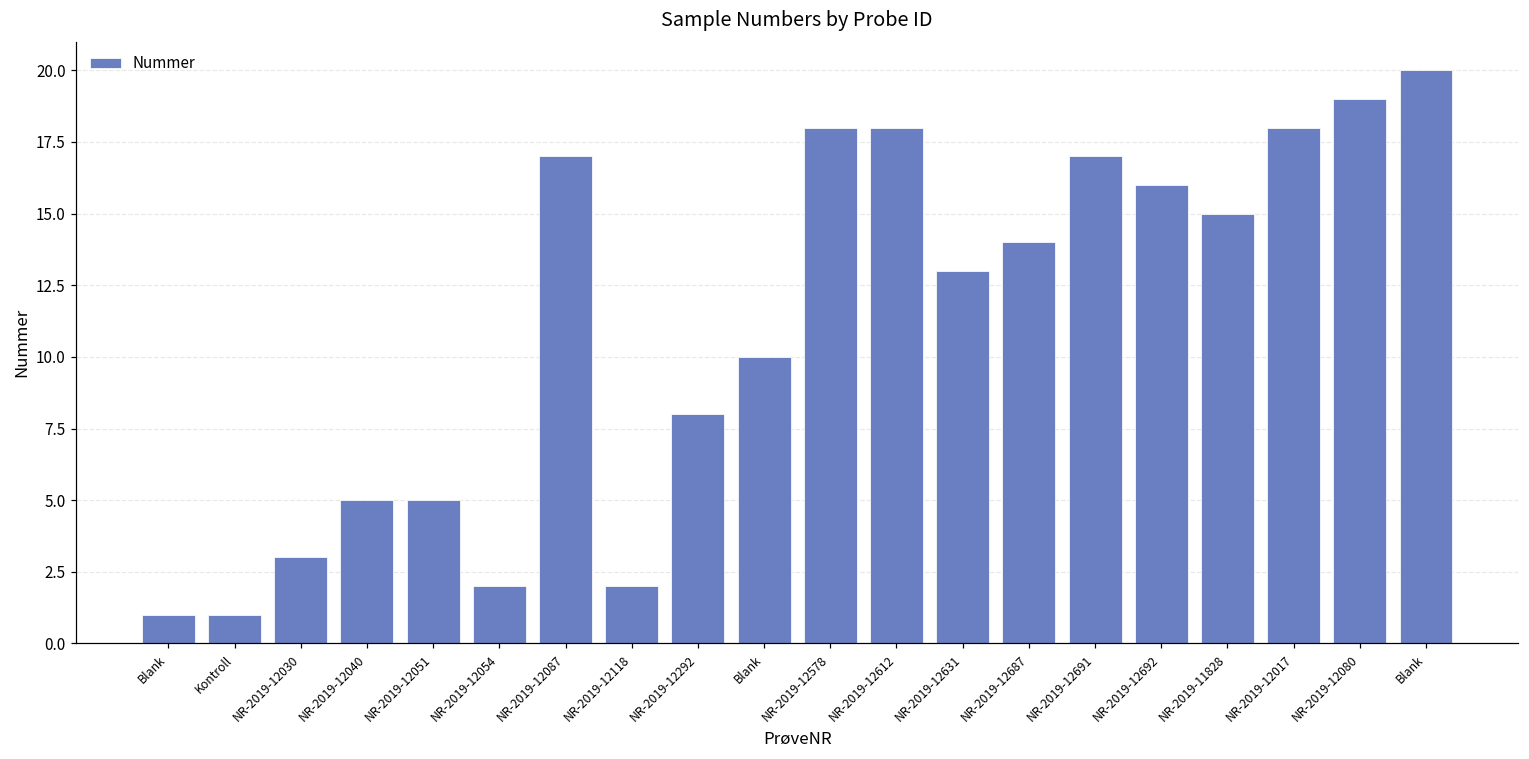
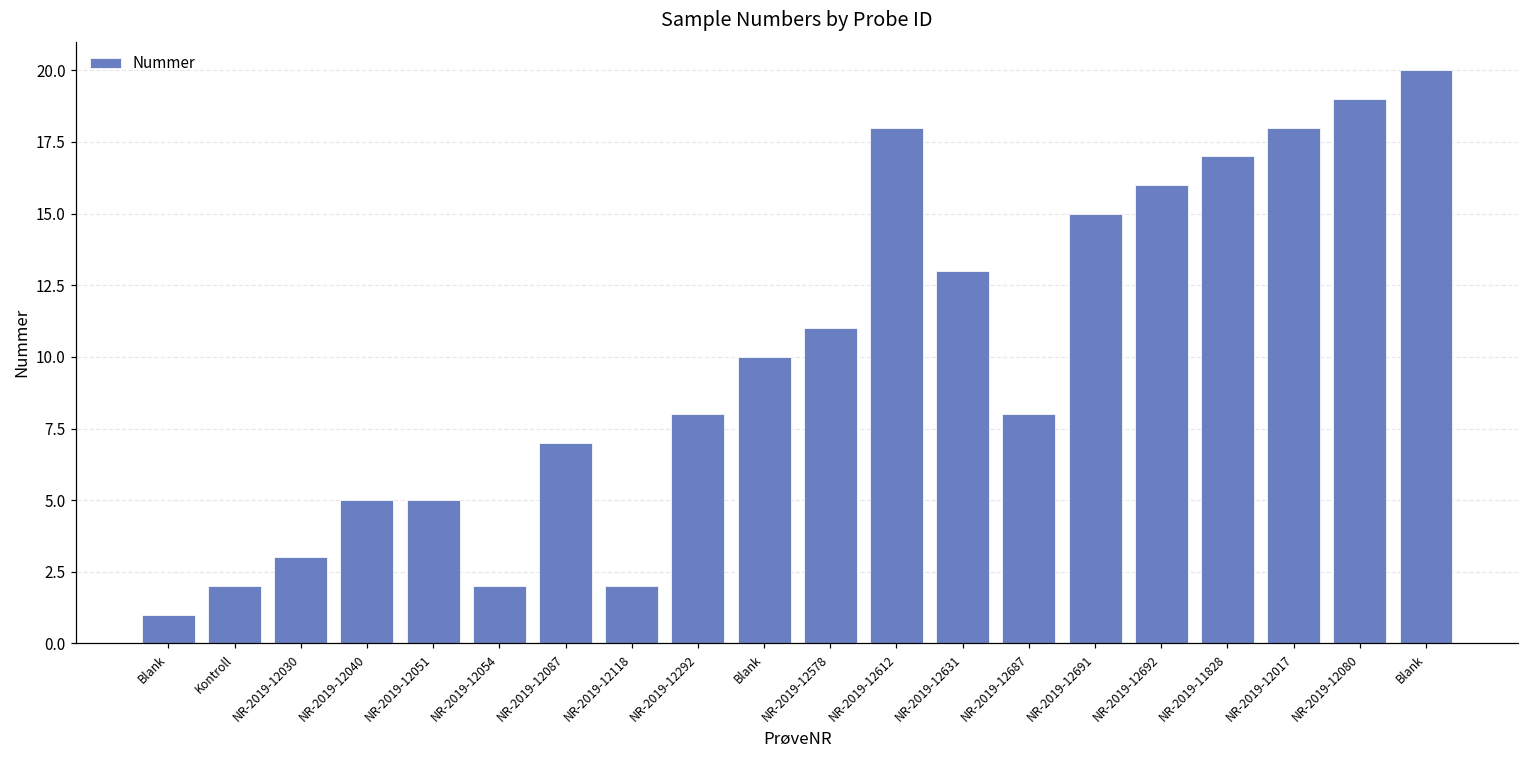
  {
-   "Kontroll": 1,
+   "Kontroll": 2,
    "NR-2019-12030": 3,
    "NR-2019-12040": 5,
    "NR-2019-12051": 5,
    "NR-2019-12054": 2,
-   "NR-2019-12087": 17,
+   "NR-2019-12087": 7,
    "NR-2019-12118": 2,
    "NR-2019-12292": 8,
-   "NR-2019-12578": 18,
+   "NR-2019-12578": 11,
    "NR-2019-12612": 18,
    "NR-2019-12631": 13,
-   "NR-2019-12687": 14,
-   "NR-2019-12691": 17,
+   "NR-2019-12687": 8,
+   "NR-2019-12691": 15,
    "NR-2019-12692": 16,
-   "NR-2019-11828": 15,
+   "NR-2019-11828": 17,
    "NR-2019-12017": 18,
    "NR-2019-12080": 19
  }
